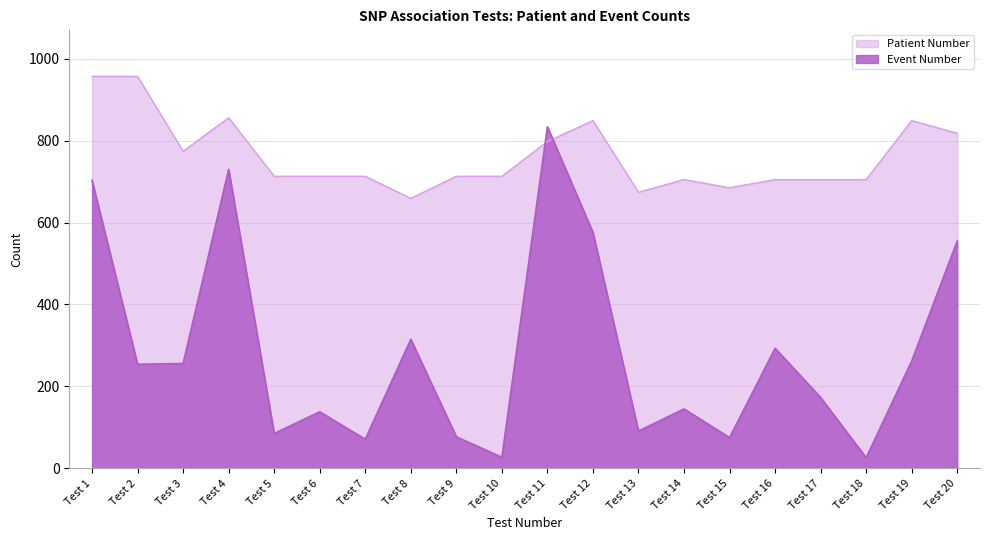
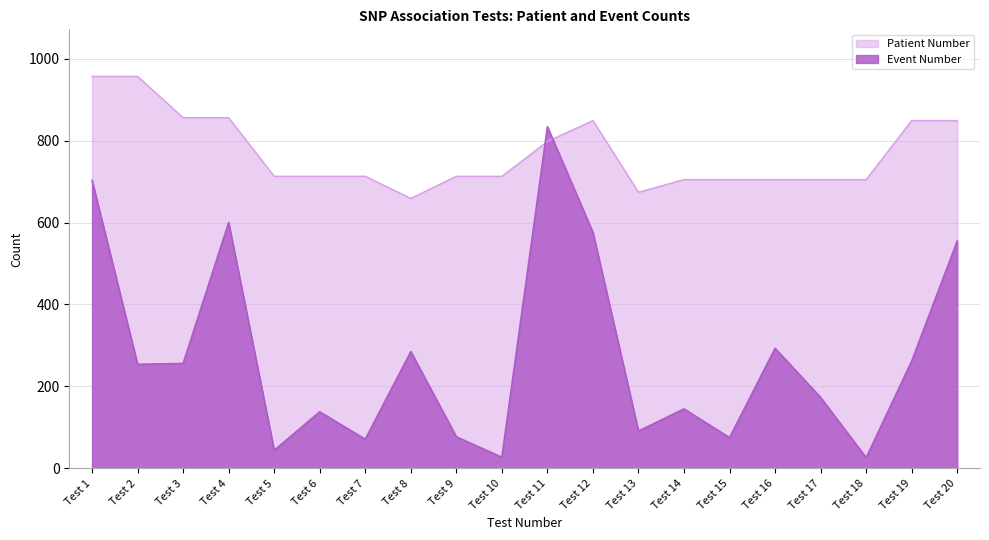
  {
    "Patient Number": {
      "Test 1": 960,
      "Test 2": 960,
-     "Test 3": 770,
+     "Test 3": 860,
      "Test 4": 860,
      "Test 5": 710,
      "Test 6": 710,
      "Test 7": 710,
      "Test 8": 660,
      "Test 9": 710,
      "Test 10": 710,
      "Test 11": 800,
      "Test 12": 850,
      "Test 13": 670,
      "Test 14": 710,
-     "Test 15": 690,
+     "Test 15": 710,
      "Test 16": 710,
      "Test 17": 710,
      "Test 18": 710,
      "Test 19": 850,
-     "Test 20": 820
+     "Test 20": 850
    },
    "Event Number": {
      "Test 1": 700,
      "Test 2": 250,
      "Test 3": 260,
-     "Test 4": 730,
-     "Test 5": 90,
+     "Test 4": 600,
+     "Test 5": 40,
      "Test 6": 140,
      "Test 7": 70,
-     "Test 8": 320,
+     "Test 8": 290,
      "Test 9": 80,
      "Test 10": 30,
      "Test 11": 830,
      "Test 12": 580,
      "Test 13": 90,
      "Test 14": 150,
      "Test 15": 80,
      "Test 16": 290,
      "Test 17": 170,
      "Test 18": 30,
      "Test 19": 260,
      "Test 20": 560
    }
  }
